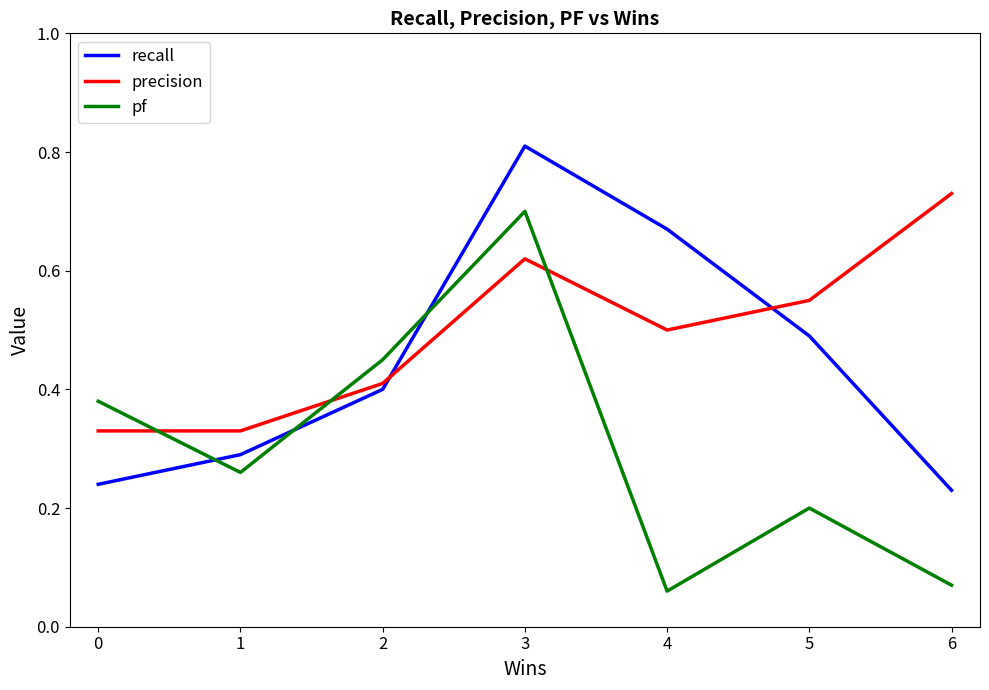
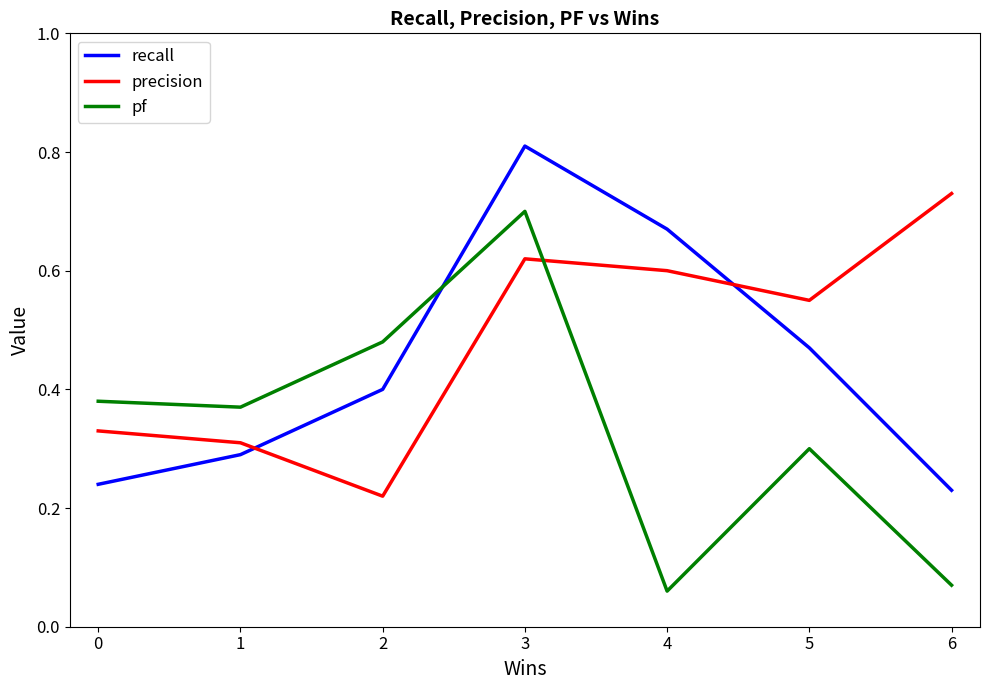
  {
    "recall": {
      "0": 0.24,
      "1": 0.29,
      "2": 0.40,
      "3": 0.81,
      "4": 0.67,
-     "5": 0.49,
+     "5": 0.47,
      "6": 0.23
    },
    "precision": {
      "0": 0.33,
-     "1": 0.33,
-     "2": 0.41,
+     "1": 0.31,
+     "2": 0.22,
      "3": 0.62,
-     "4": 0.5,
+     "4": 0.6,
      "5": 0.55,
      "6": 0.73
    },
    "pf": {
      "0": 0.38,
-     "1": 0.26,
-     "2": 0.45,
+     "1": 0.37,
+     "2": 0.48,
      "3": 0.70,
      "4": 0.06,
-     "5": 0.2,
+     "5": 0.3,
      "6": 0.07
    }
  }
